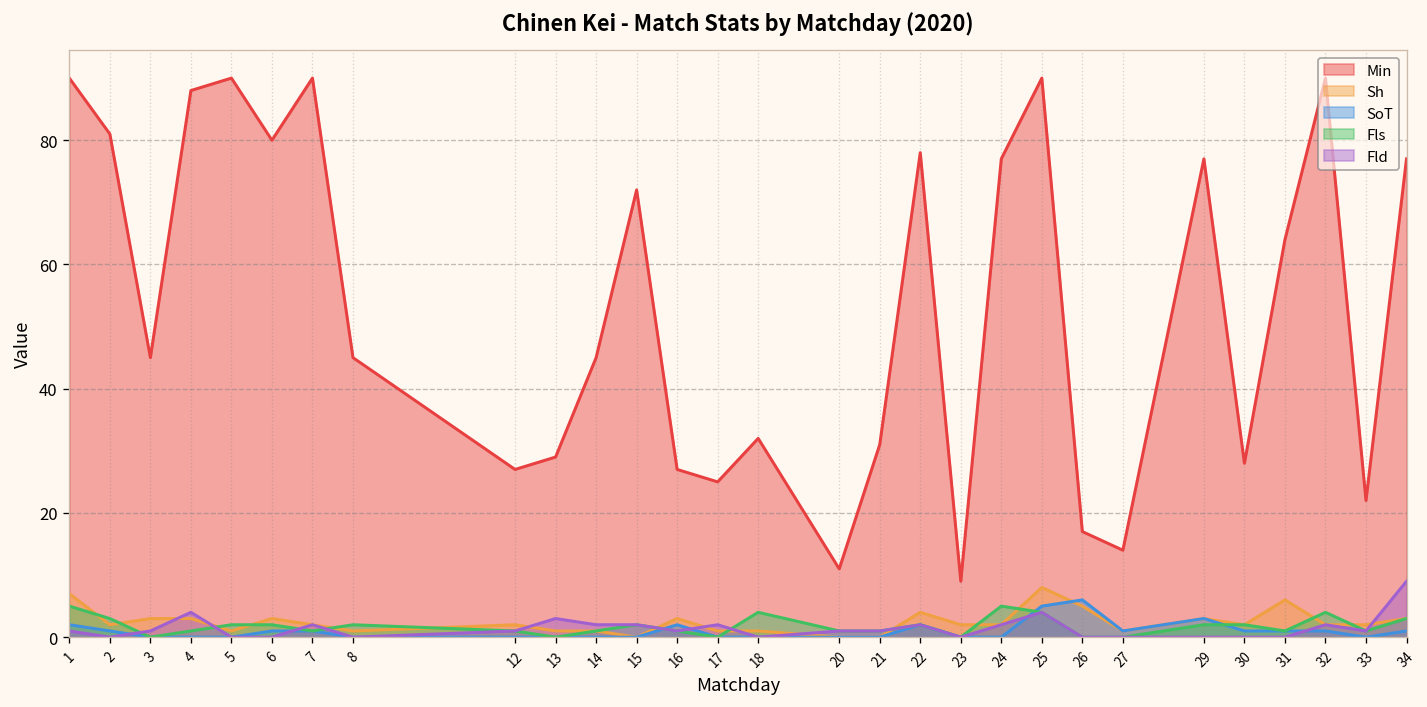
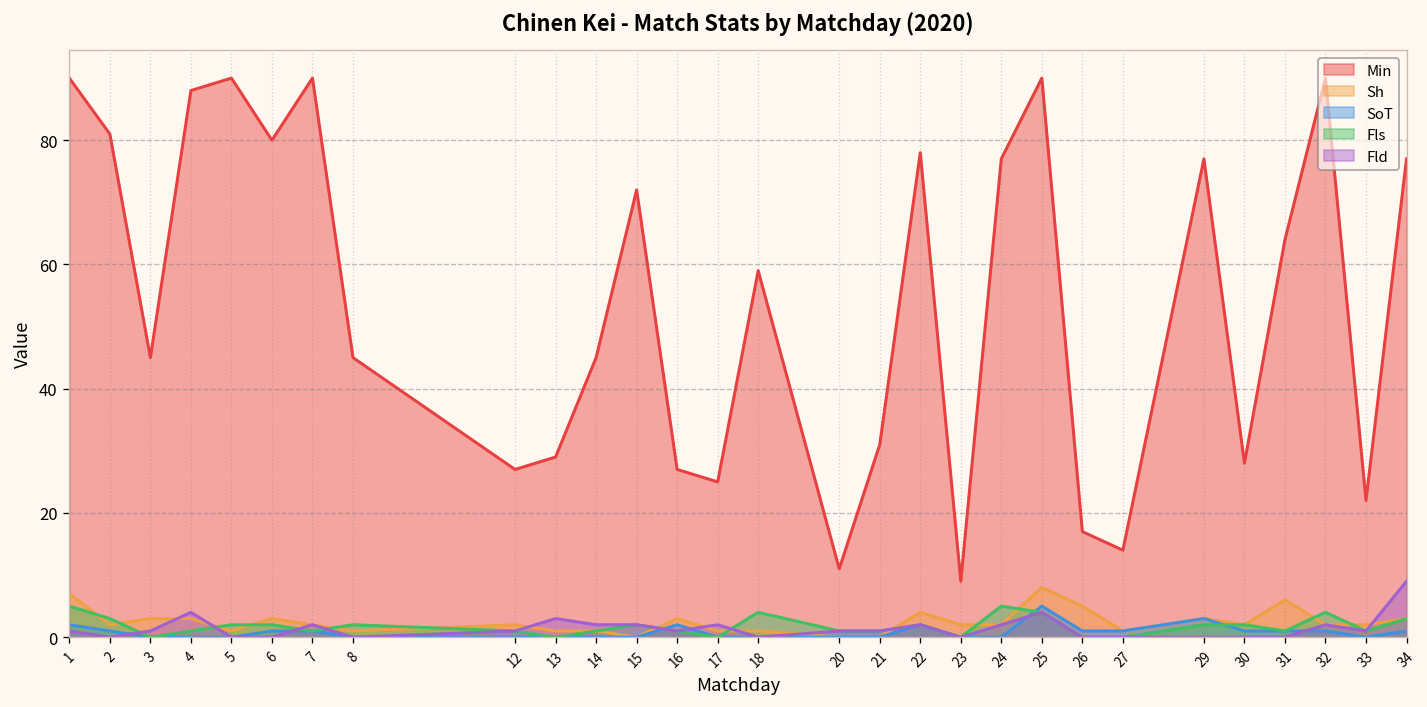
  {
    "Min": {
      "1": 90,
      "2": 81,
      "3": 45,
      "4": 88,
      "5": 90,
      "6": 80,
      "7": 90,
      "8": 45,
      "12": 27,
      "13": 29,
      "14": 45,
      "15": 72,
      "16": 27,
      "17": 25,
-     "18": 32,
+     "18": 59,
      "20": 11,
      "21": 31,
      "22": 78,
      "23": 9,
      "24": 77,
      "25": 90,
      "26": 17,
      "27": 14,
      "29": 77,
      "30": 28,
      "31": 64,
      "33": 22,
      "34": 77
    },
    "Sh": {
      "1": 7,
      "2": 2,
      "3": 3,
      "4": 3,
      "5": 1,
      "6": 3,
      "8": 1,
      "12": 2,
      "13": 1,
      "16": 3,
      "17": 1,
      "18": 1,
      "22": 4,
      "23": 2,
      "25": 8,
      "26": 5,
      "31": 6,
      "33": 2
    },
    "SoT": {
      "1": 2,
      "2": 1,
      "4": 0,
      "6": 1,
      "12": 0,
      "14": 0,
      "16": 2,
      "24": 0,
      "25": 5,
-     "26": 6,
+     "26": 1,
      "30": 1,
      "32": 1,
      "33": 0,
      "34": 1
    },
    "Fls": {
      "1": 5,
      "2": 3,
      "4": 1,
      "5": 2,
      "6": 2,
      "8": 2,
      "18": 4,
      "24": 5,
      "29": 2,
      "32": 4
    },
    "Fld": {
      "1": 1,
      "2": 0,
      "3": 1,
      "4": 4,
      "6": 0,
      "13": 3,
      "14": 2,
      "17": 2,
      "29": 0,
      "30": 0,
      "31": 0,
      "34": 9
    }
  }
